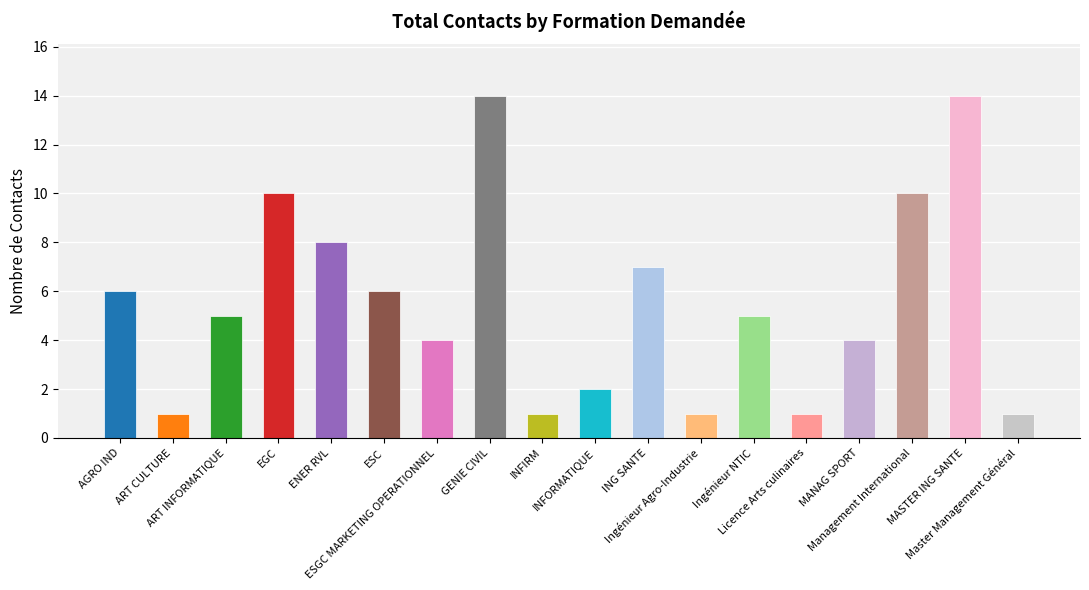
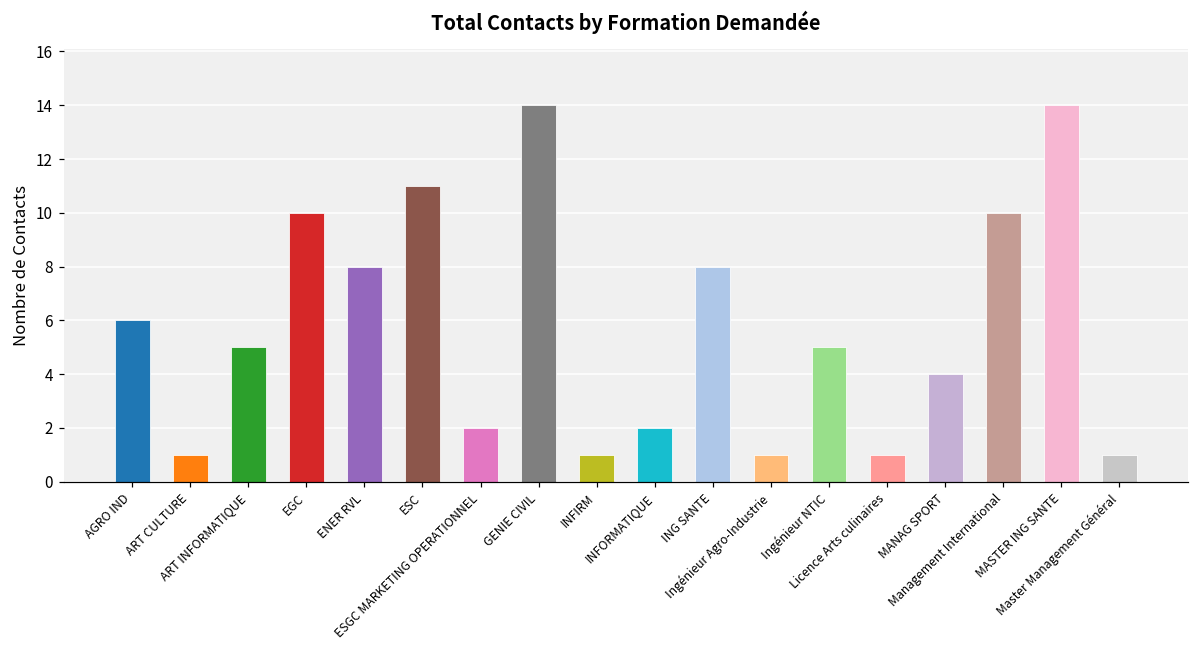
  {
    "AGRO IND": 6,
    "ART CULTURE": 1,
    "ART INFORMATIQUE": 5,
    "EGC": 10,
    "ENER RVL": 8,
-   "ESC": 6,
-   "ESGC MARKETING OPERATIONNEL": 4,
+   "ESC": 11,
+   "ESGC MARKETING OPERATIONNEL": 2,
    "GENIE CIVIL": 14,
    "INFIRM": 1,
    "INFORMATIQUE": 2,
-   "ING SANTE": 7,
+   "ING SANTE": 8,
    "Ingénieur Agro-Industrie": 1,
    "Ingénieur NTIC": 5,
    "Licence Arts culinaires": 1,
    "MANAG SPORT": 4,
    "Management International": 10,
    "MASTER ING SANTE": 14,
    "Master Management Général": 1
  }
